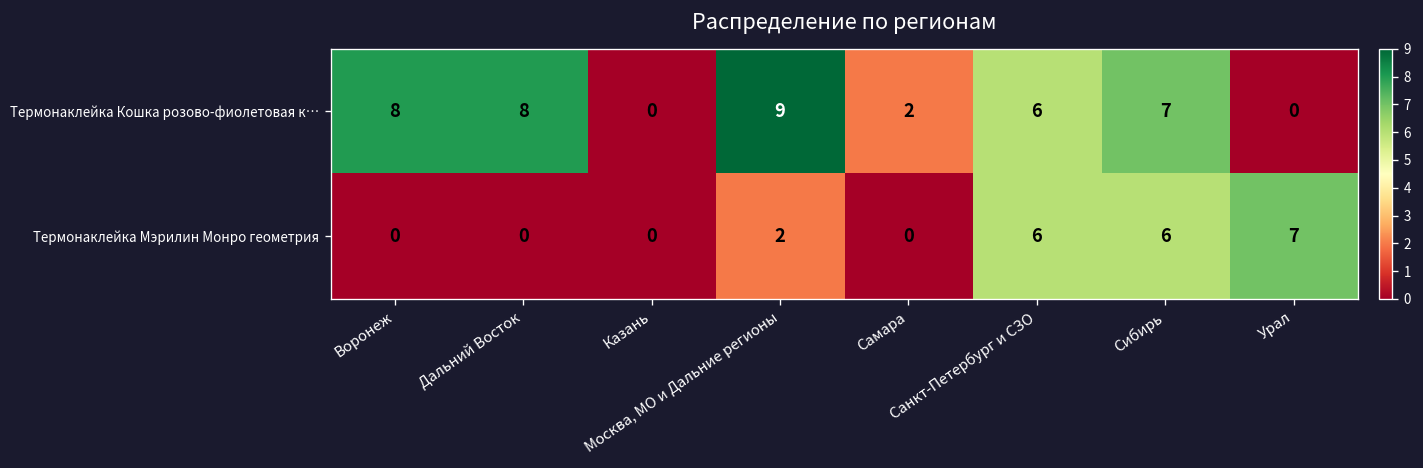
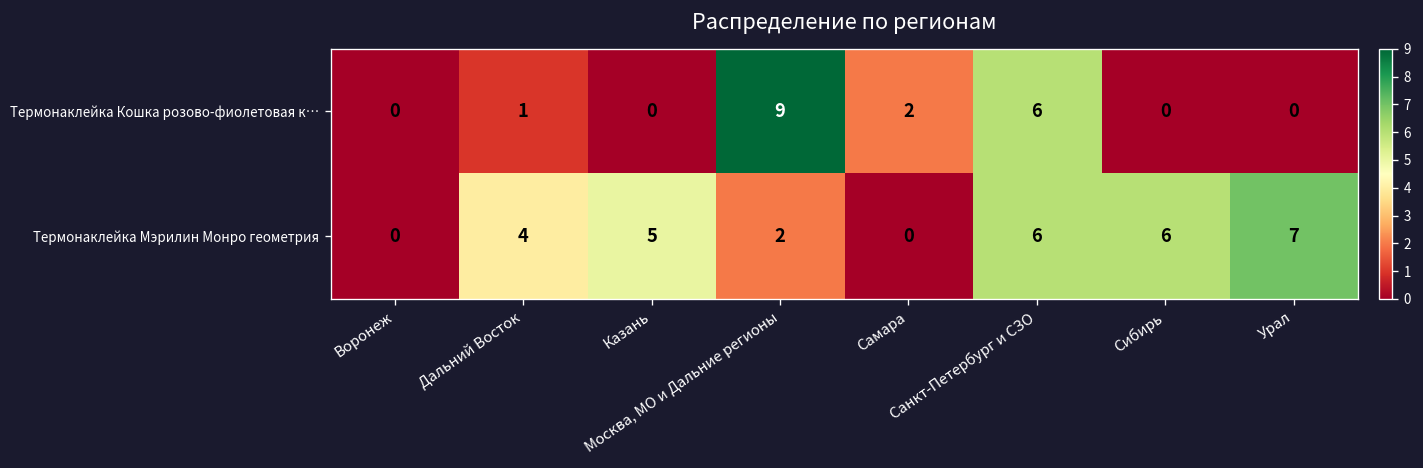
  {
    "Термонаклейка Кошка розово-фиолетовая к…": {
-     "Воронеж": 8,
-     "Дальний Восток": 8,
+     "Воронеж": 0,
+     "Дальний Восток": 1,
      "Казань": 0,
      "Москва, МО и Дальние регионы": 9,
      "Самара": 2,
      "Санкт-Петербург и СЗО": 6,
-     "Сибирь": 7,
+     "Сибирь": 0,
      "Урал": 0
    },
    "Термонаклейка Мэрилин Монро геометрия": {
      "Воронеж": 0,
-     "Дальний Восток": 0,
-     "Казань": 0,
+     "Дальний Восток": 4,
+     "Казань": 5,
      "Москва, МО и Дальние регионы": 2,
      "Самара": 0,
      "Санкт-Петербург и СЗО": 6,
      "Сибирь": 6,
      "Урал": 7
    }
  }
